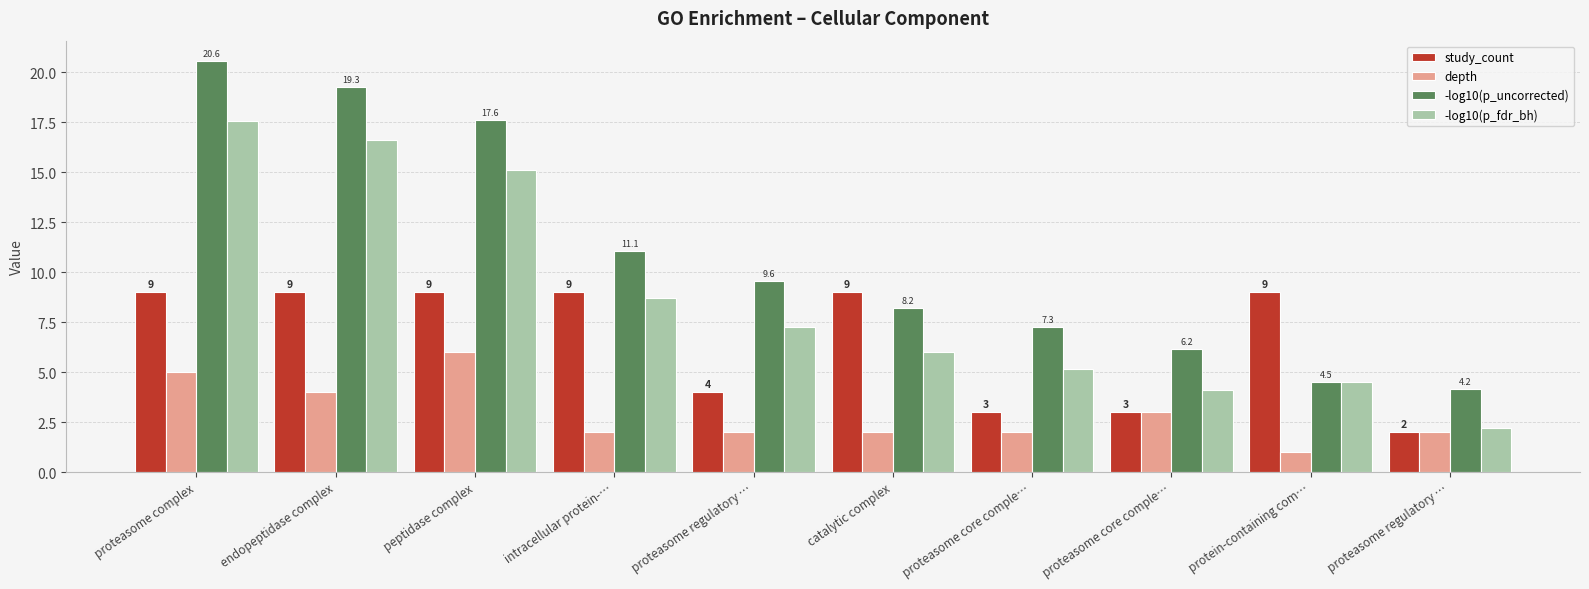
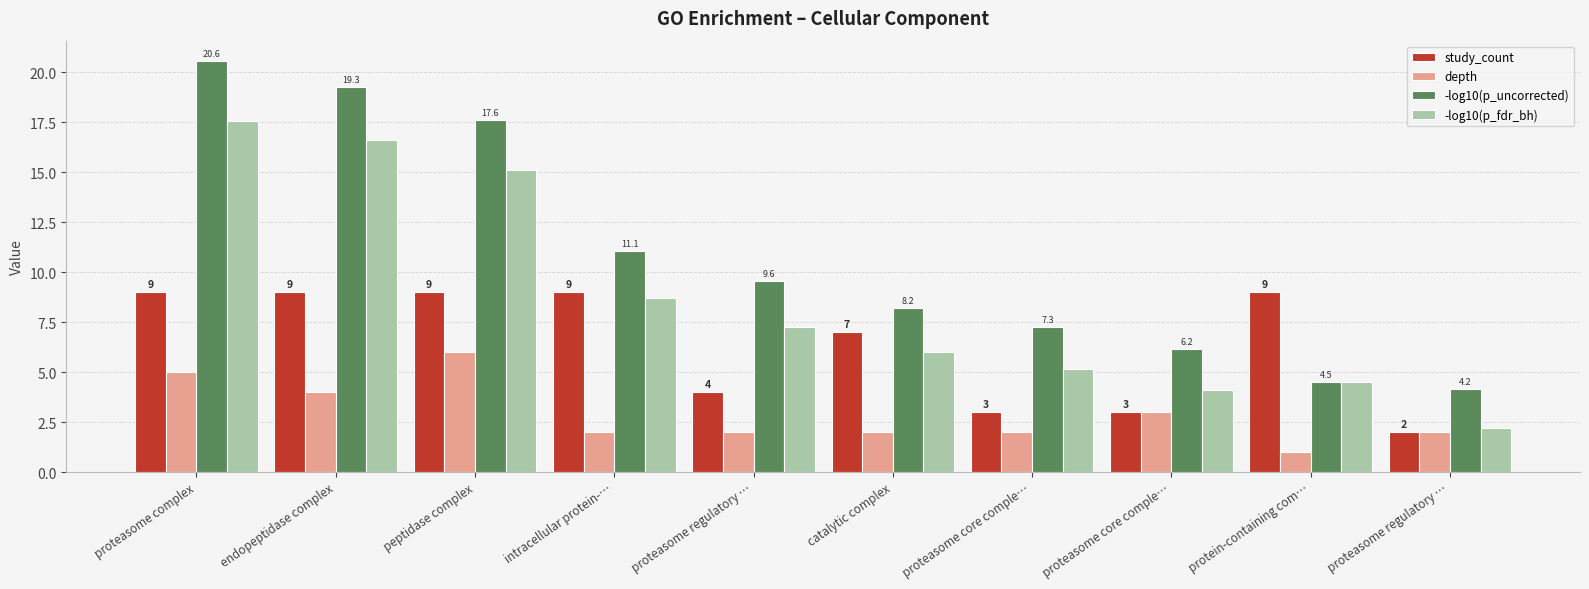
  {
    "study_count": {
      "proteasome complex": 9,
      "endopeptidase complex": 9,
      "peptidase complex": 9,
      "intracellular protein-…": 9,
-     "catalytic complex": 9,
+     "catalytic complex": 7,
      "protein-containing com…": 9
    },
    "depth": {
      "proteasome complex": 5.0,
      "endopeptidase complex": 4.0,
      "peptidase complex": 6.0,
      "intracellular protein-…": 2.0,
      "catalytic complex": 2.0,
      "protein-containing com…": 1.0
    },
    "-log10(p_uncorrected)": {
      "proteasome complex": 20.6,
      "endopeptidase complex": 19.3,
      "peptidase complex": 17.6,
      "intracellular protein-…": 11.1,
      "catalytic complex": 8.2,
      "protein-containing com…": 4.5
    },
    "-log10(p_fdr_bh)": {
      "proteasome complex": 17.6,
      "endopeptidase complex": 16.6,
      "peptidase complex": 15.1,
      "intracellular protein-…": 8.7,
      "catalytic complex": 6.0
    }
  }
